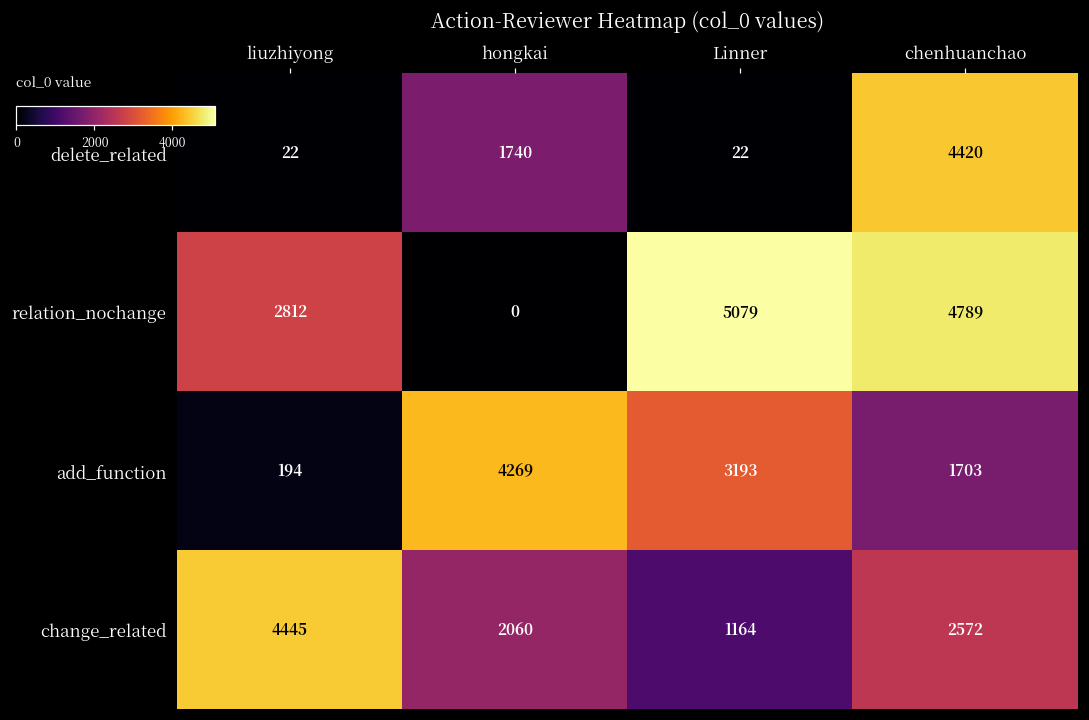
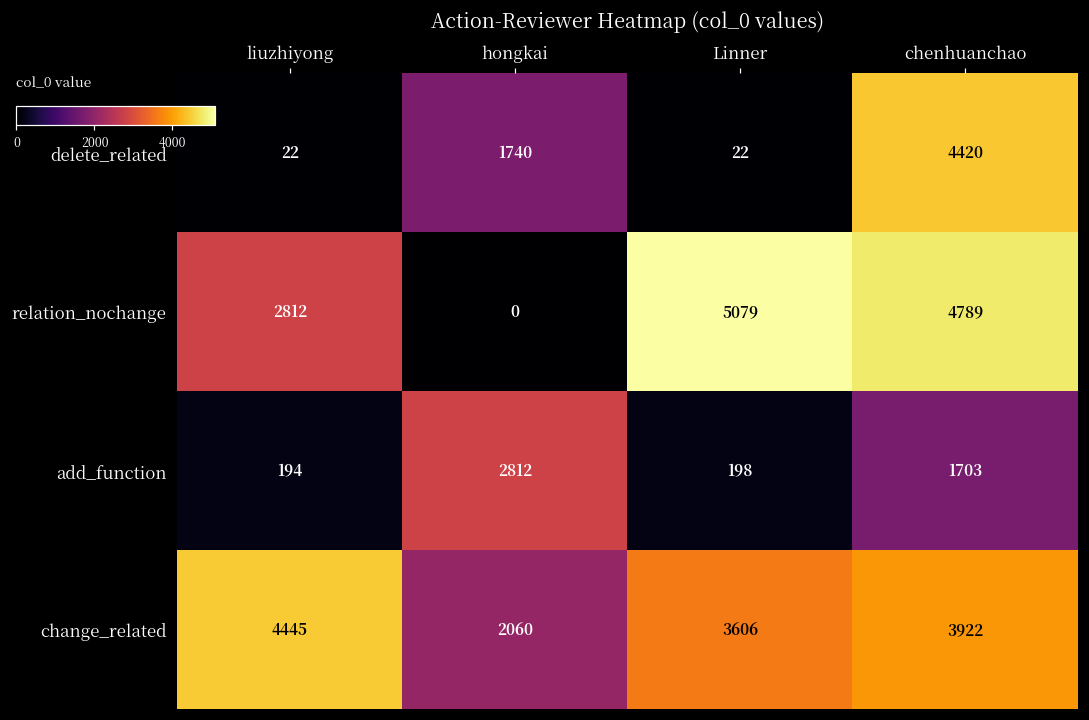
  {
    "delete_related": {
      "liuzhiyong": 22,
      "hongkai": 1740,
      "Linner": 22,
      "chenhuanchao": 4420
    },
    "relation_nochange": {
      "liuzhiyong": 2812,
      "hongkai": 0,
      "Linner": 5079,
      "chenhuanchao": 4789
    },
    "add_function": {
      "liuzhiyong": 194,
-     "hongkai": 4269,
-     "Linner": 3193,
+     "hongkai": 2812,
+     "Linner": 198,
      "chenhuanchao": 1703
    },
    "change_related": {
      "liuzhiyong": 4445,
      "hongkai": 2060,
-     "Linner": 1164,
-     "chenhuanchao": 2572
+     "Linner": 3606,
+     "chenhuanchao": 3922
    }
  }
